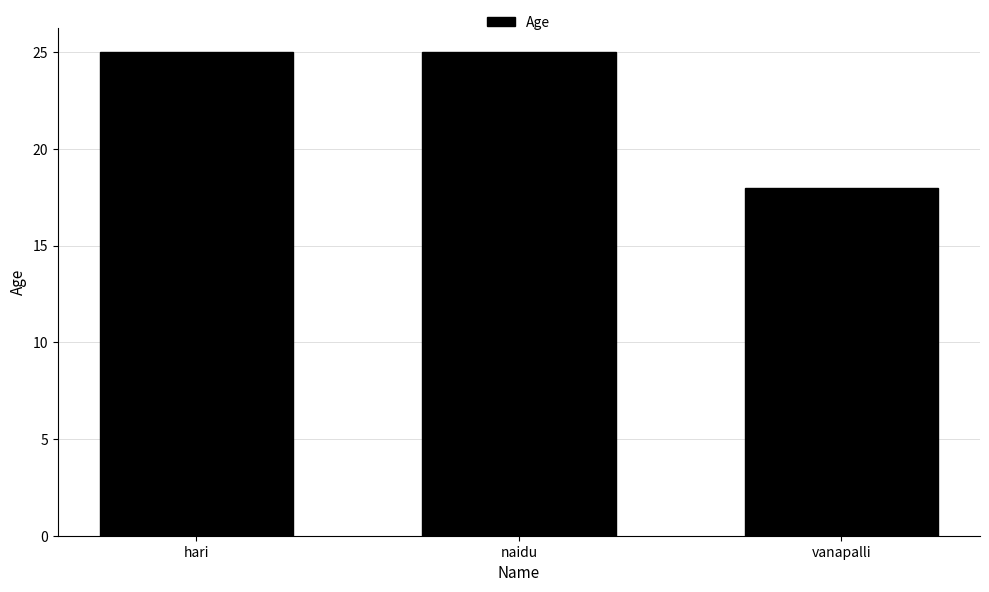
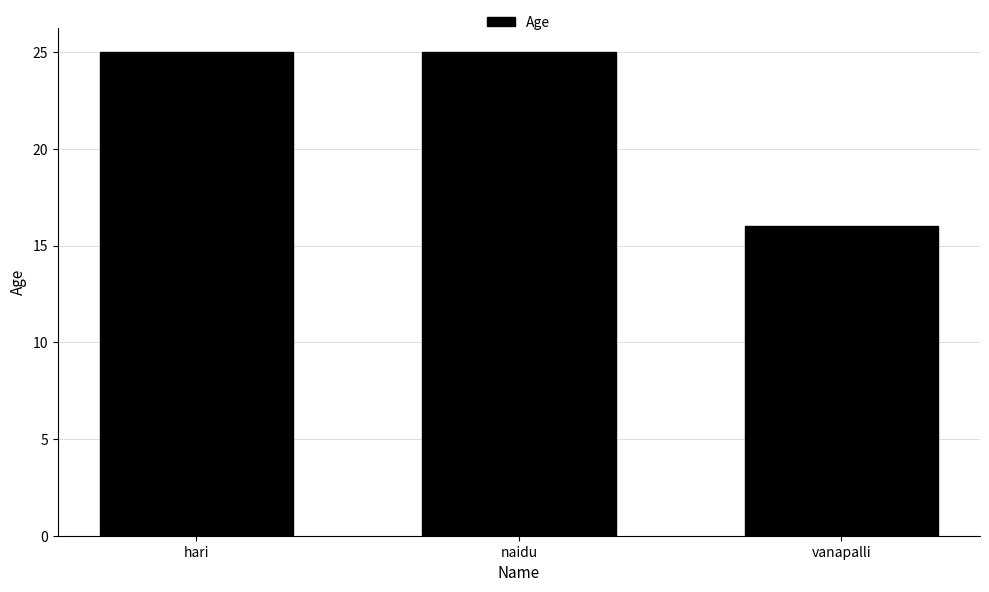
  {
    "hari": 25,
    "naidu": 25,
-   "vanapalli": 18
+   "vanapalli": 16
  }
